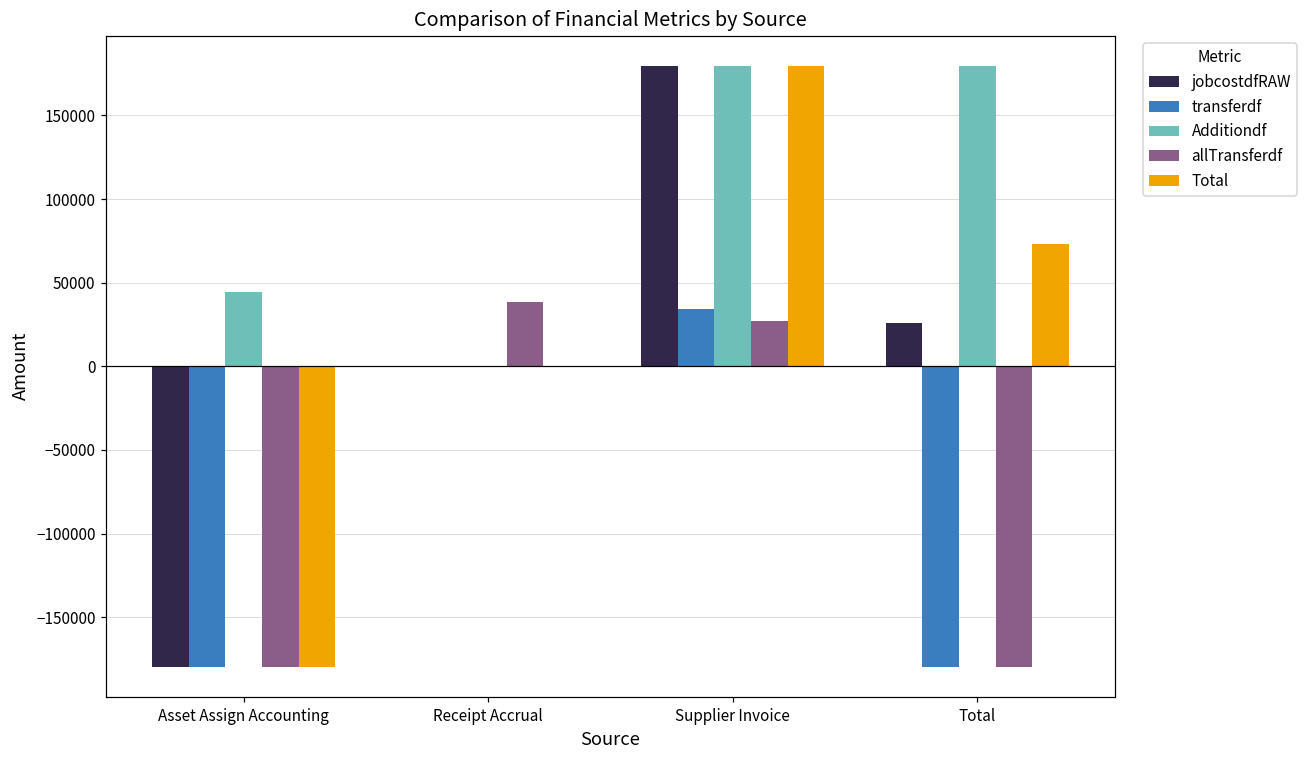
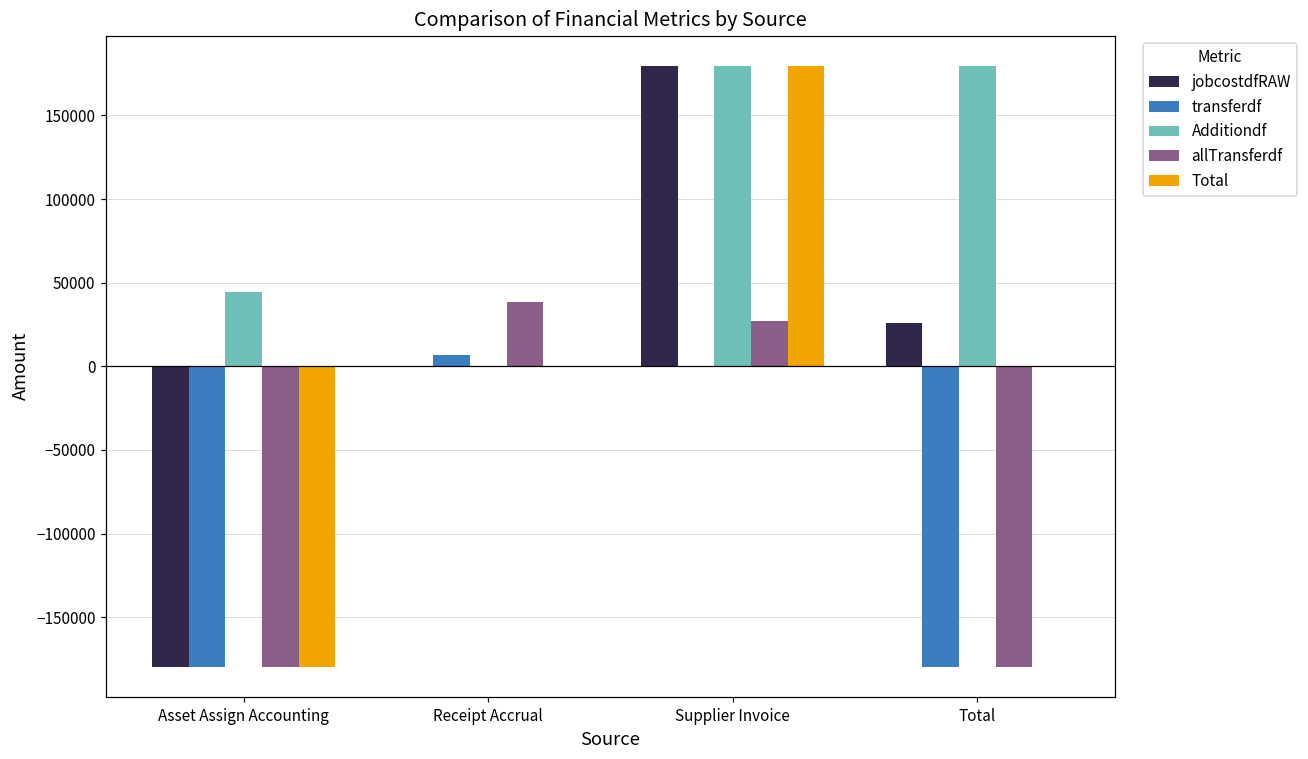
  {
    "jobcostdfRAW": {
      "Asset Assign Accounting": -180000,
      "Supplier Invoice": 180000,
      "Total": 26000
    },
    "transferdf": {
      "Asset Assign Accounting": -180000,
-     "Receipt Accrual": 0,
-     "Supplier Invoice": 34000,
+     "Receipt Accrual": 7000,
+     "Supplier Invoice": 0,
      "Total": -180000
    },
    "Additiondf": {
      "Asset Assign Accounting": 45000,
      "Supplier Invoice": 180000,
      "Total": 180000
    },
    "allTransferdf": {
      "Asset Assign Accounting": -180000,
      "Receipt Accrual": 39000,
      "Supplier Invoice": 27000,
      "Total": -180000
    },
    "Total": {
      "Asset Assign Accounting": -180000,
      "Supplier Invoice": 180000,
-     "Total": 73000
+     "Total": 0
    }
  }
